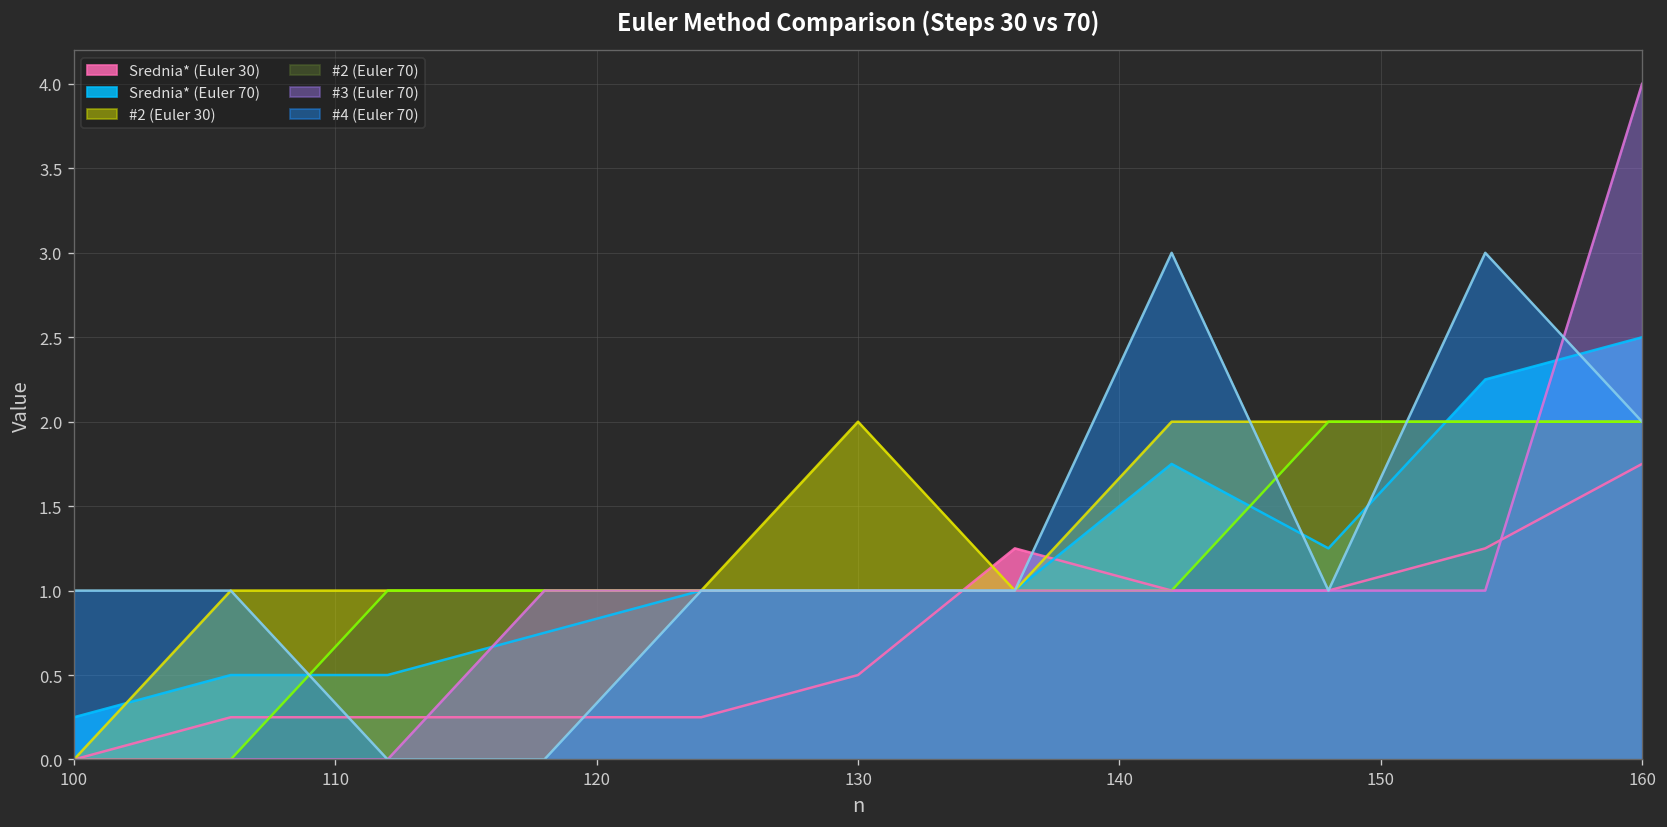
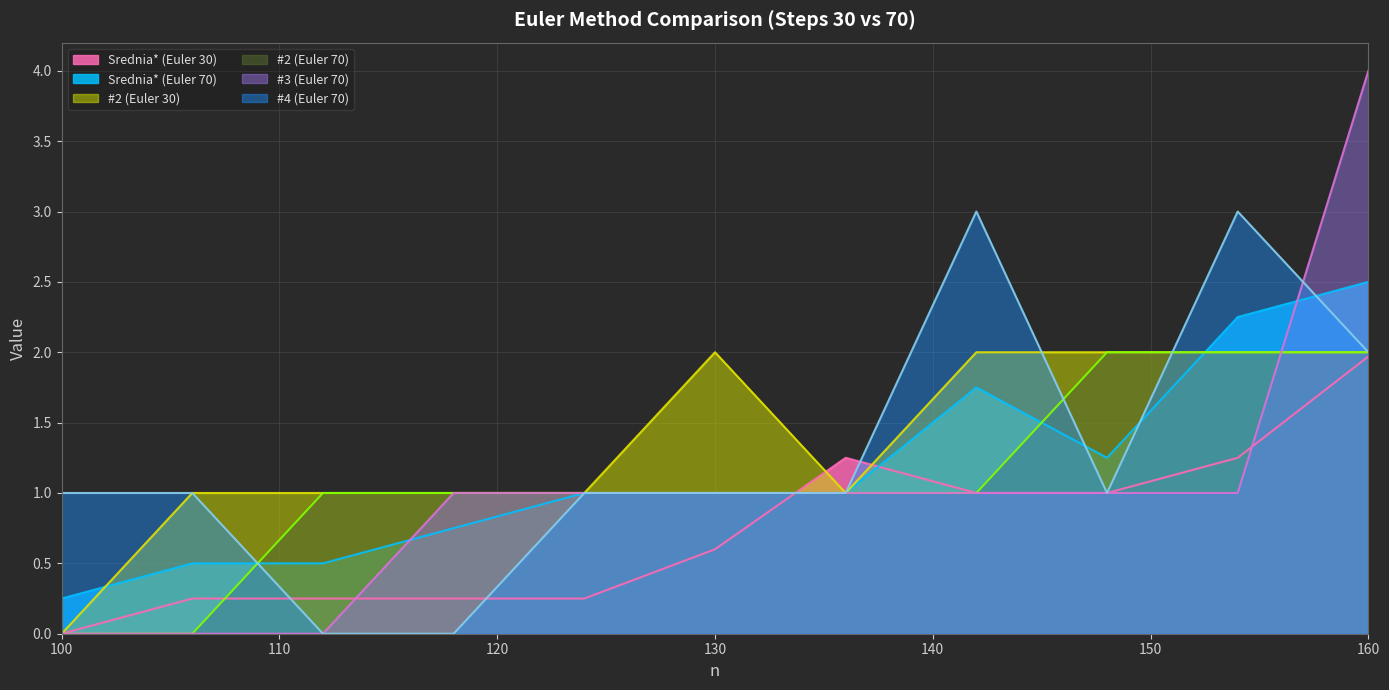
  {
    "Srednia* (Euler 30)": {
-     "130": 0.5,
-     "160": 1.75
+     "130": 0.6,
+     "160": 1.97
    },
    "#2 (Euler 30)": {
      "130": 2.00
    },
    "#3 (Euler 70)": {
      "160": 4.00
    }
  }
